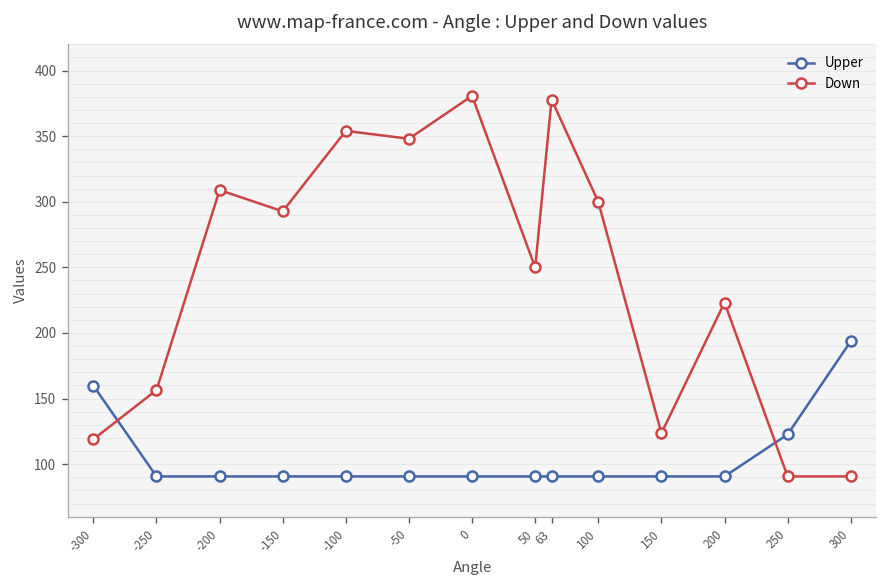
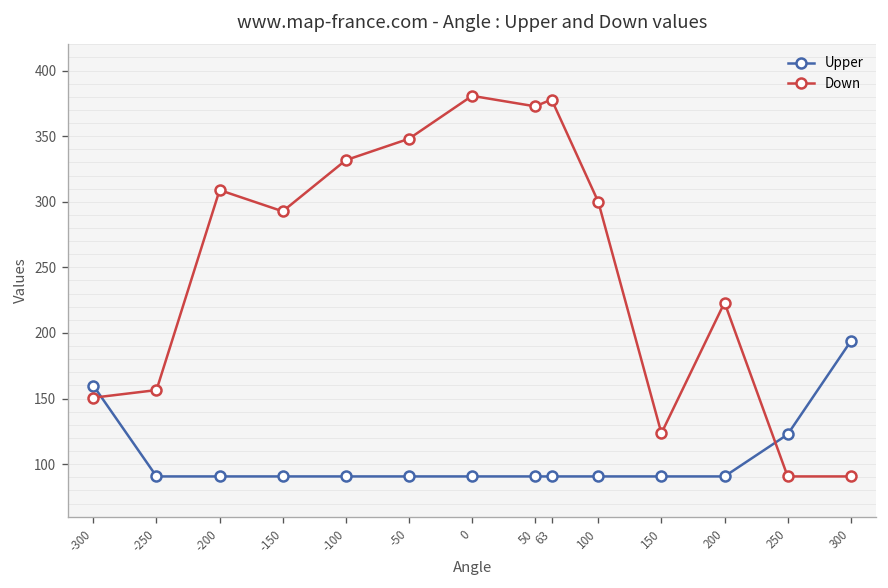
  {
    "Upper": {
      "-300": 160,
      "-250": 91,
      "-200": 91,
      "-150": 91,
      "-100": 91,
      "-50": 91,
      "0": 91,
      "50": 91,
      "63": 91,
      "100": 91,
      "150": 91,
      "200": 91,
      "250": 123,
      "300": 194
    },
    "Down": {
-     "-300": 119,
+     "-300": 151,
      "-250": 157,
      "-200": 309,
      "-150": 293,
-     "-100": 354,
+     "-100": 332,
      "-50": 348,
      "0": 381,
-     "50": 250,
+     "50": 373,
      "63": 378,
      "100": 300,
      "150": 124,
      "200": 223,
      "250": 91,
      "300": 91
    }
  }
